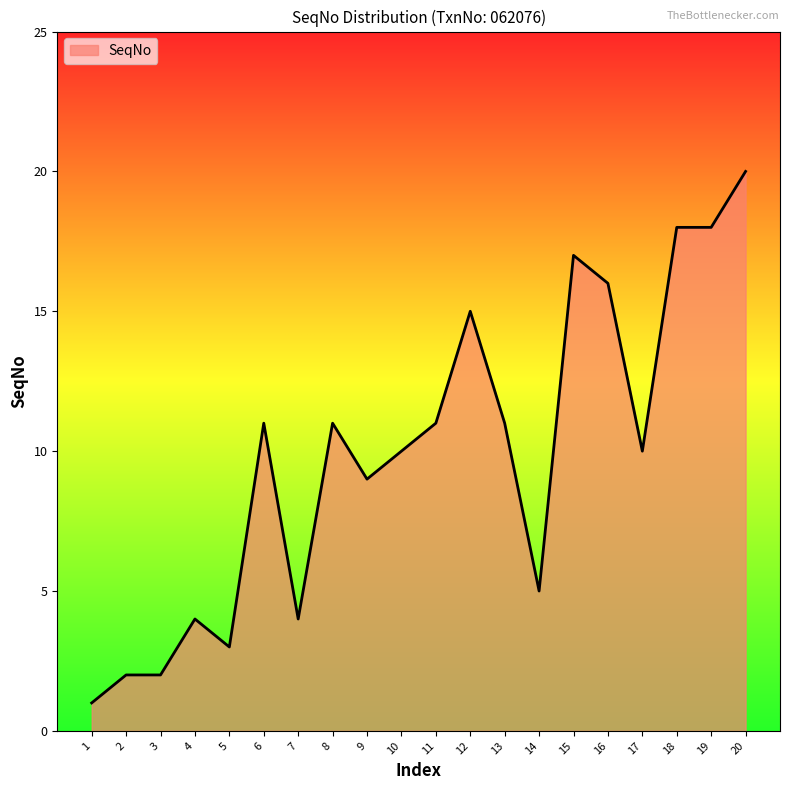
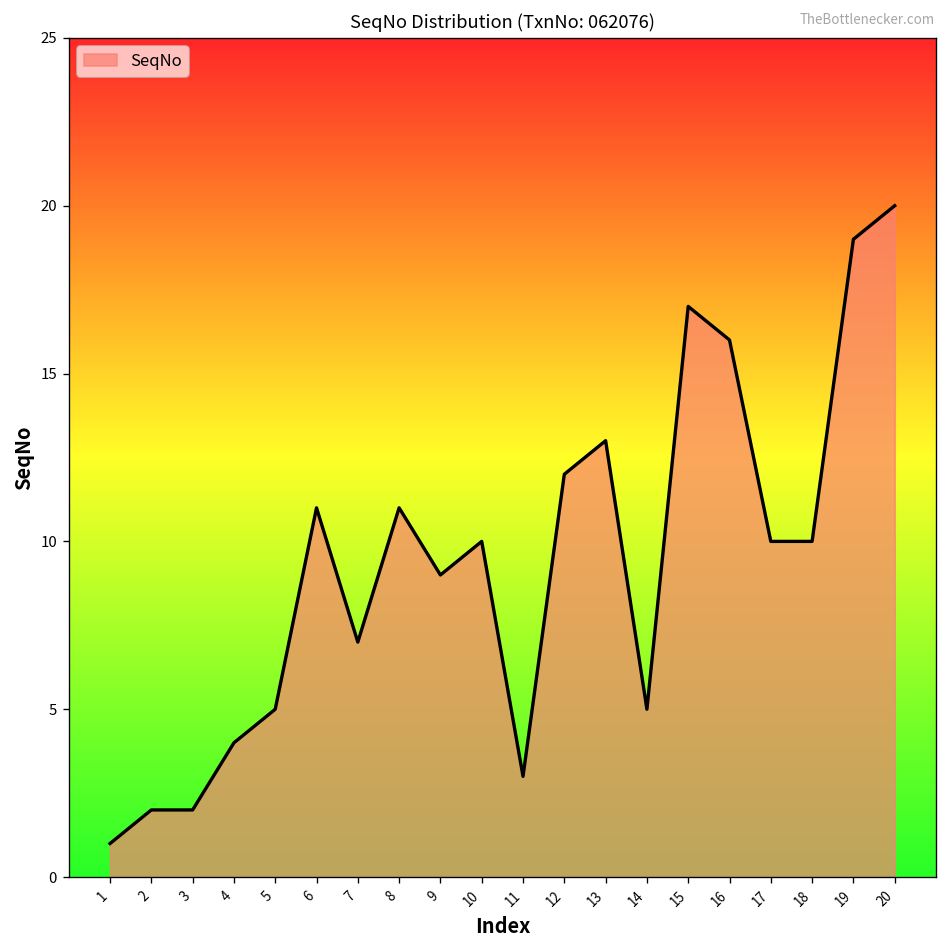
  {
    "1": 1,
    "2": 2,
    "3": 2,
    "4": 4,
-   "5": 3,
+   "5": 5,
    "6": 11,
-   "7": 4,
+   "7": 7,
    "8": 11,
    "9": 9,
    "10": 10,
-   "11": 11,
-   "12": 15,
-   "13": 11,
+   "11": 3,
+   "12": 12,
+   "13": 13,
    "14": 5,
    "15": 17,
    "16": 16,
    "17": 10,
-   "18": 18,
-   "19": 18,
+   "18": 10,
+   "19": 19,
    "20": 20
  }
